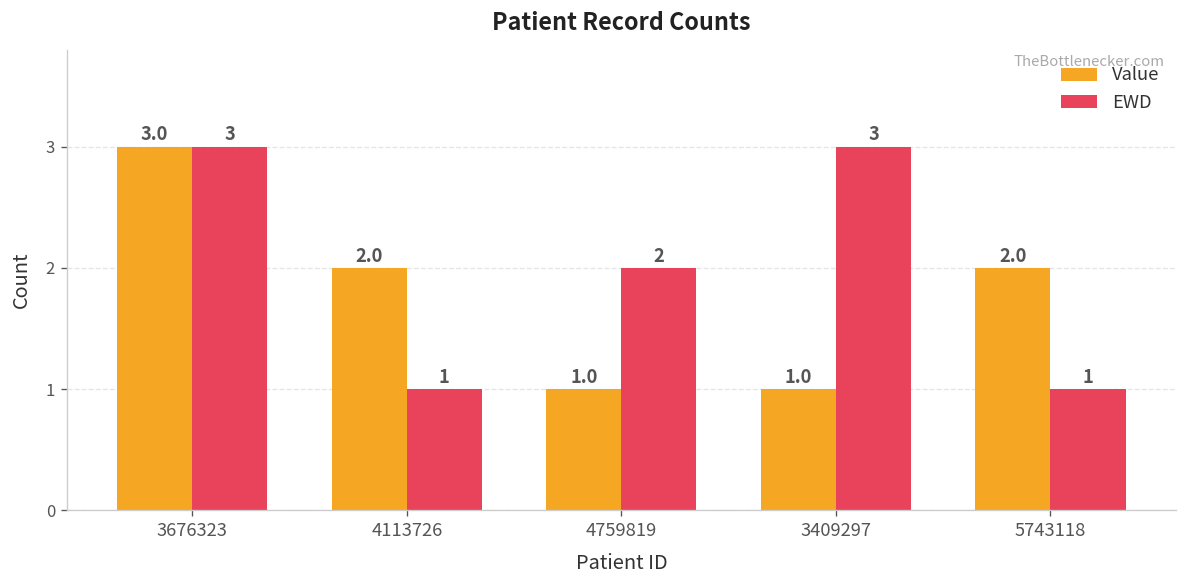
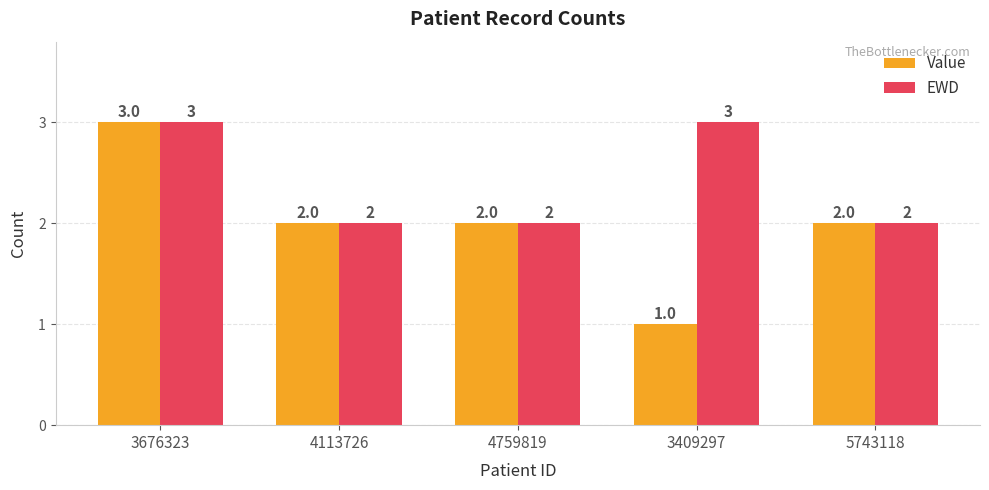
  {
    "Value": {
      "3676323": 3.0,
      "4113726": 2.0,
-     "4759819": 1.0,
+     "4759819": 2.0,
      "3409297": 1.0,
      "5743118": 2.0
    },
    "EWD": {
      "3676323": 3,
-     "4113726": 1,
+     "4113726": 2,
      "4759819": 2,
      "3409297": 3,
-     "5743118": 1
+     "5743118": 2
    }
  }
